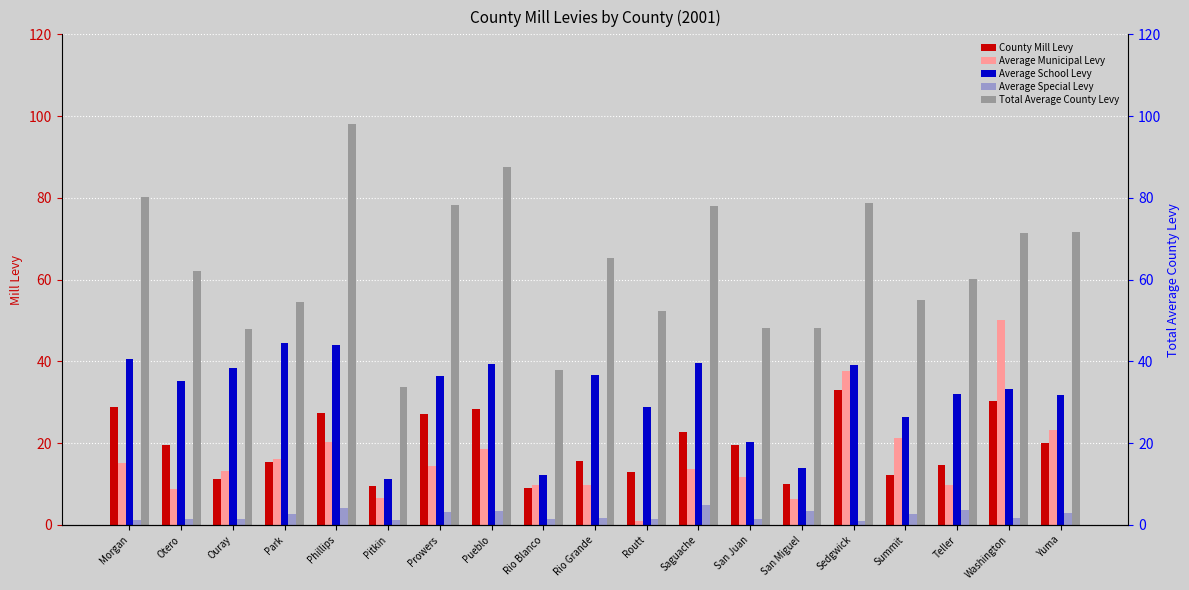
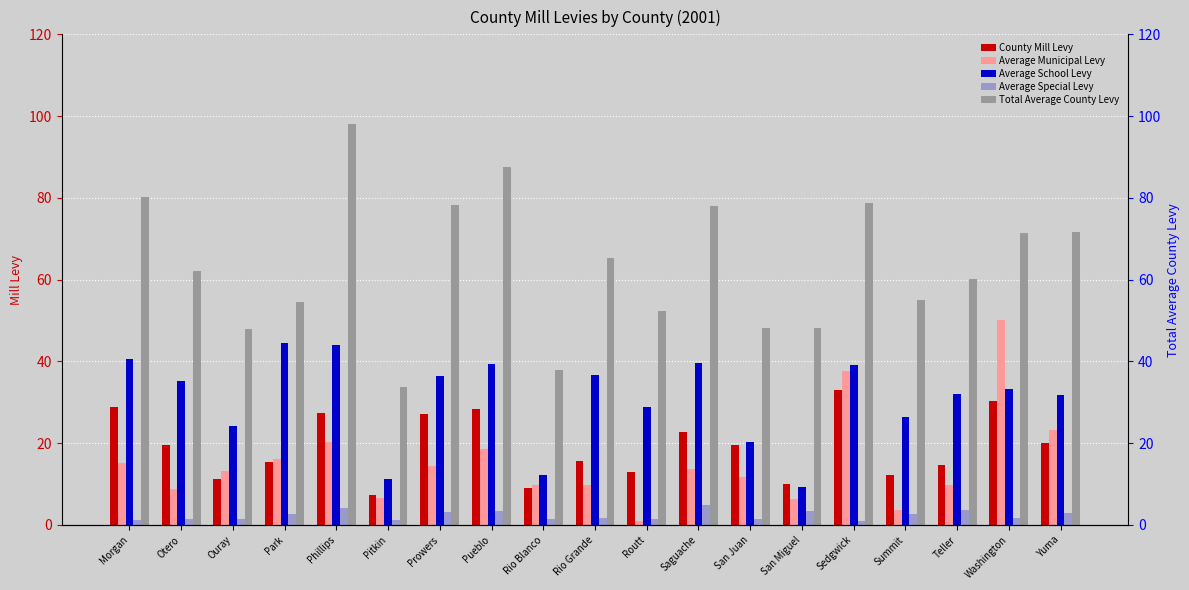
  {
    "County Mill Levy": {
      "Morgan": 29,
      "Otero": 20,
      "Ouray": 11,
      "Park": 15,
      "Phillips": 28,
-     "Pitkin": 9,
+     "Pitkin": 7,
      "Prowers": 27,
      "Pueblo": 28,
      "Rio Blanco": 9,
      "Rio Grande": 16,
      "Routt": 13,
      "Saguache": 23,
      "San Juan": 20,
      "San Miguel": 10,
      "Sedgwick": 33,
      "Summit": 12,
      "Teller": 15,
      "Washington": 30,
      "Yuma": 20
    },
    "Average Municipal Levy": {
      "Morgan": 15,
      "Otero": 9,
      "Ouray": 13,
      "Park": 16,
      "Phillips": 20,
      "Pitkin": 7,
      "Prowers": 14,
      "Pueblo": 19,
      "Rio Blanco": 10,
      "Rio Grande": 10,
      "Routt": 1,
      "Saguache": 14,
      "San Juan": 12,
      "San Miguel": 6,
      "Sedgwick": 38,
-     "Summit": 21,
+     "Summit": 4,
      "Teller": 10,
      "Washington": 50,
      "Yuma": 23
    },
    "Average School Levy": {
      "Morgan": 41,
      "Otero": 35,
-     "Ouray": 38,
+     "Ouray": 24,
      "Park": 45,
      "Phillips": 44,
      "Pitkin": 11,
      "Prowers": 36,
      "Pueblo": 39,
      "Rio Blanco": 12,
      "Rio Grande": 37,
      "Routt": 29,
      "Saguache": 40,
      "San Juan": 20,
-     "San Miguel": 14,
+     "San Miguel": 9,
      "Sedgwick": 39,
      "Summit": 26,
      "Teller": 32,
      "Washington": 33,
      "Yuma": 32
    }
  }
